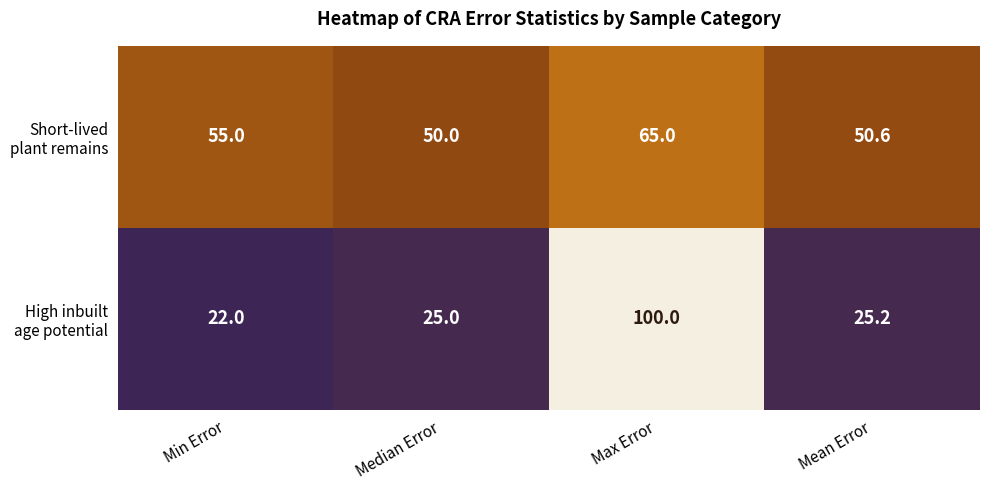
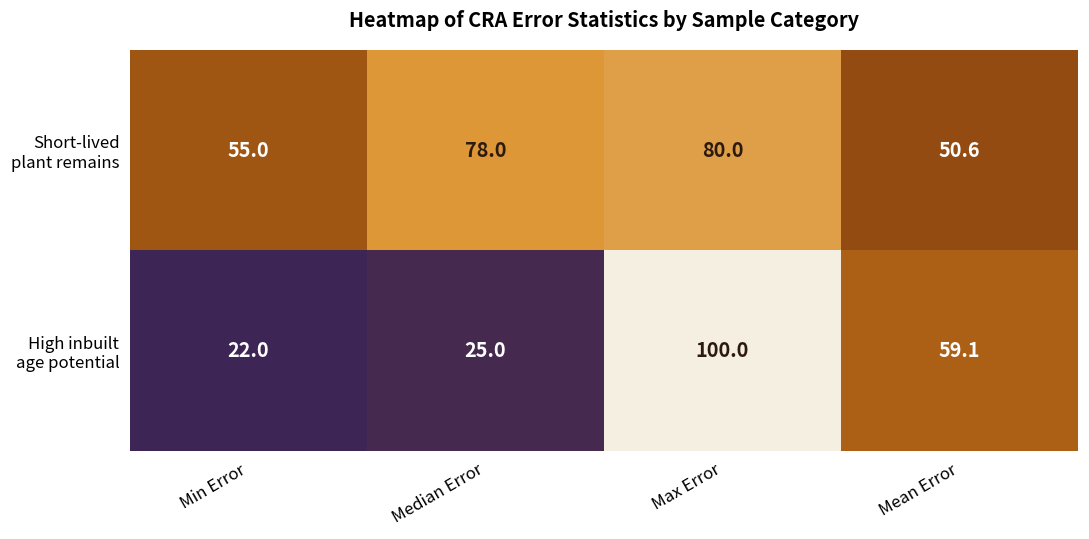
  {
    "Short-lived plant remains": {
      "Min Error": 55.0,
-     "Median Error": 50.0,
-     "Max Error": 65.0,
+     "Median Error": 78.0,
+     "Max Error": 80.0,
      "Mean Error": 50.6
    },
    "High inbuilt age potential": {
      "Min Error": 22.0,
      "Median Error": 25.0,
      "Max Error": 100.0,
-     "Mean Error": 25.2
+     "Mean Error": 59.1
    }
  }
